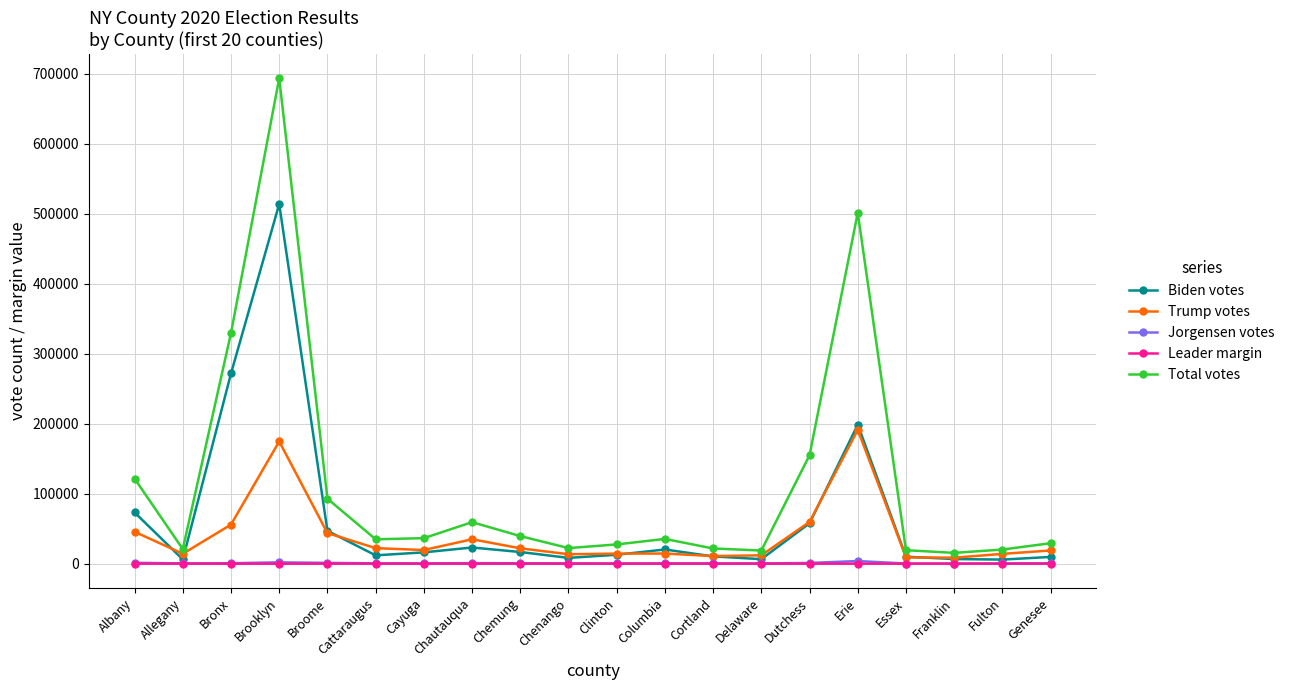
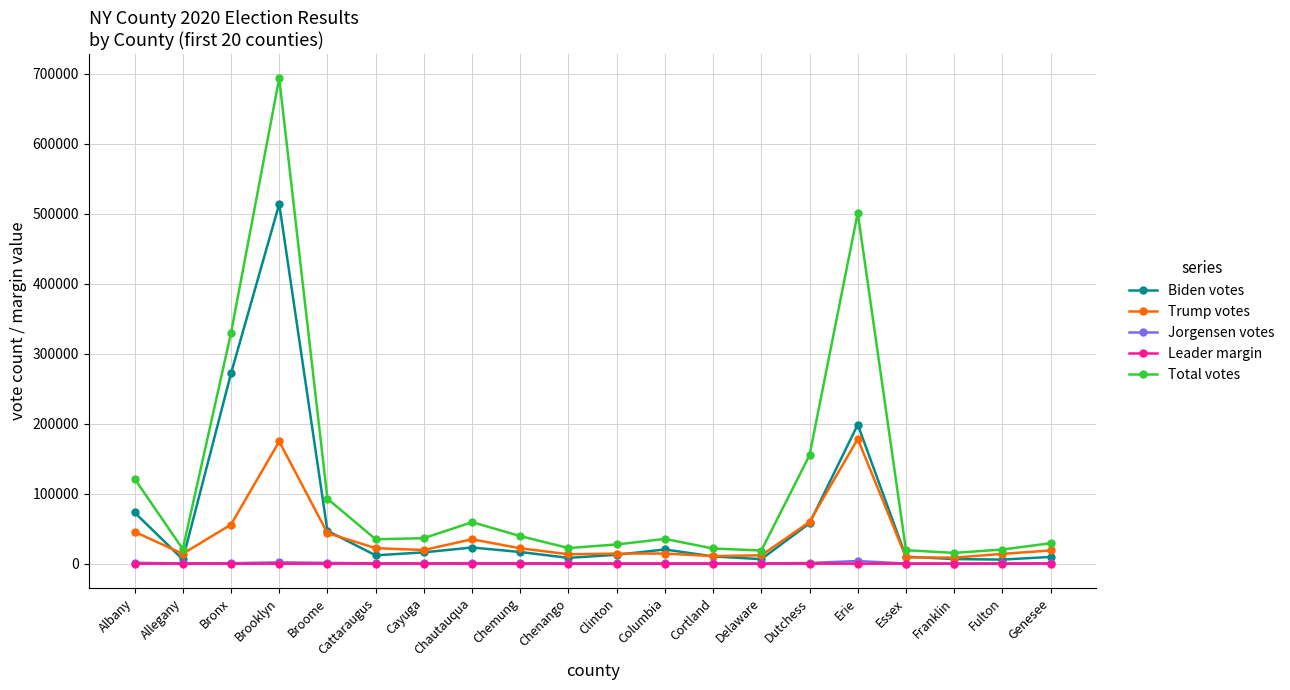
  {
    "Biden votes": {
      "Albany": 70000,
      "Allegany": 10000,
      "Bronx": 270000,
      "Brooklyn": 510000,
      "Cattaraugus": 10000,
      "Chautauqua": 20000,
      "Chemung": 20000,
      "Chenango": 10000,
      "Columbia": 20000,
      "Delaware": 10000,
      "Erie": 200000,
      "Fulton": 10000,
      "Genesee": 10000
    },
    "Trump votes": {
      "Albany": 50000,
      "Allegany": 10000,
      "Bronx": 60000,
      "Brooklyn": 170000,
      "Cattaraugus": 20000,
      "Chautauqua": 30000,
      "Chemung": 20000,
      "Chenango": 10000,
      "Columbia": 10000,
      "Delaware": 10000,
-     "Erie": 190000,
+     "Erie": 180000,
      "Fulton": 10000,
      "Genesee": 20000
    },
    "Jorgensen votes": {
      "Erie": 0
    },
    "Leader margin": {
      "Erie": 0
    },
    "Total votes": {
      "Albany": 120000,
      "Allegany": 20000,
      "Bronx": 330000,
      "Brooklyn": 690000,
      "Broome": 90000,
      "Cattaraugus": 30000,
      "Cayuga": 40000,
      "Chautauqua": 60000,
      "Chemung": 40000,
      "Chenango": 20000,
      "Clinton": 30000,
      "Columbia": 40000,
      "Cortland": 20000,
      "Delaware": 20000,
      "Dutchess": 150000,
      "Erie": 500000,
      "Essex": 20000,
      "Franklin": 20000,
      "Fulton": 20000,
      "Genesee": 30000
    }
  }
